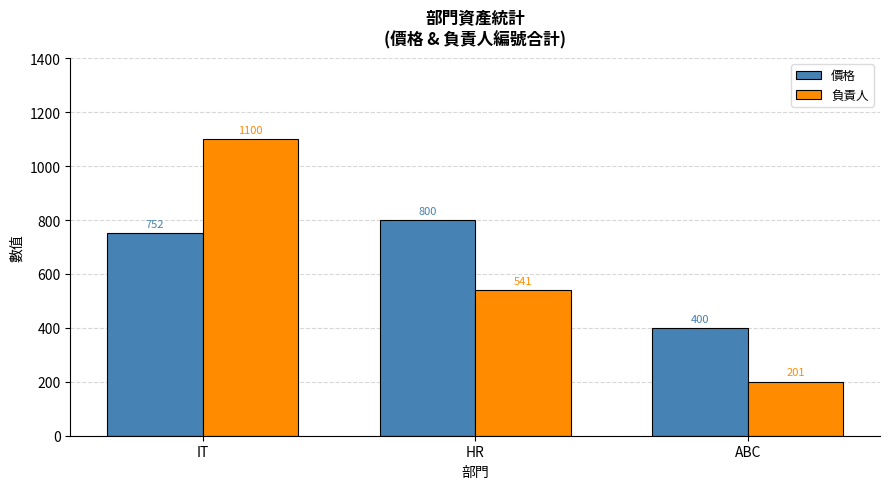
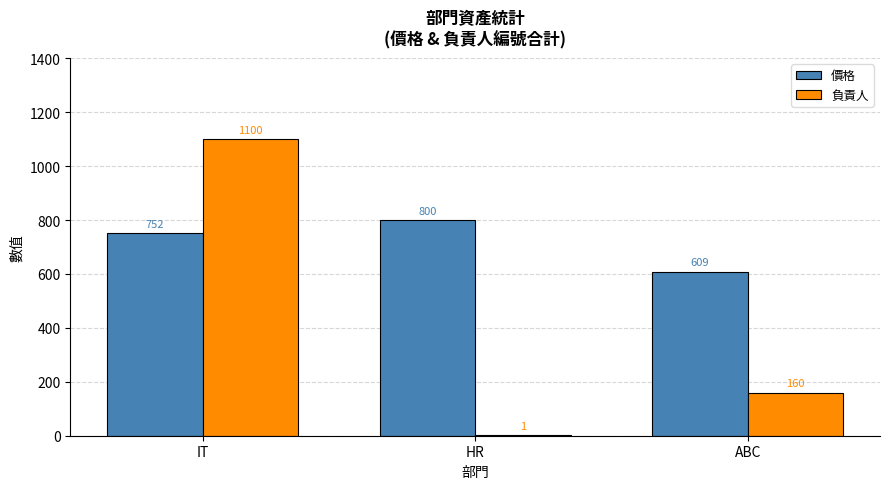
  {
    "價格": {
      "IT": 752,
      "HR": 800,
-     "ABC": 400
+     "ABC": 609
    },
    "負責人": {
      "IT": 1100,
-     "HR": 541,
-     "ABC": 201
+     "HR": 1,
+     "ABC": 160
    }
  }
